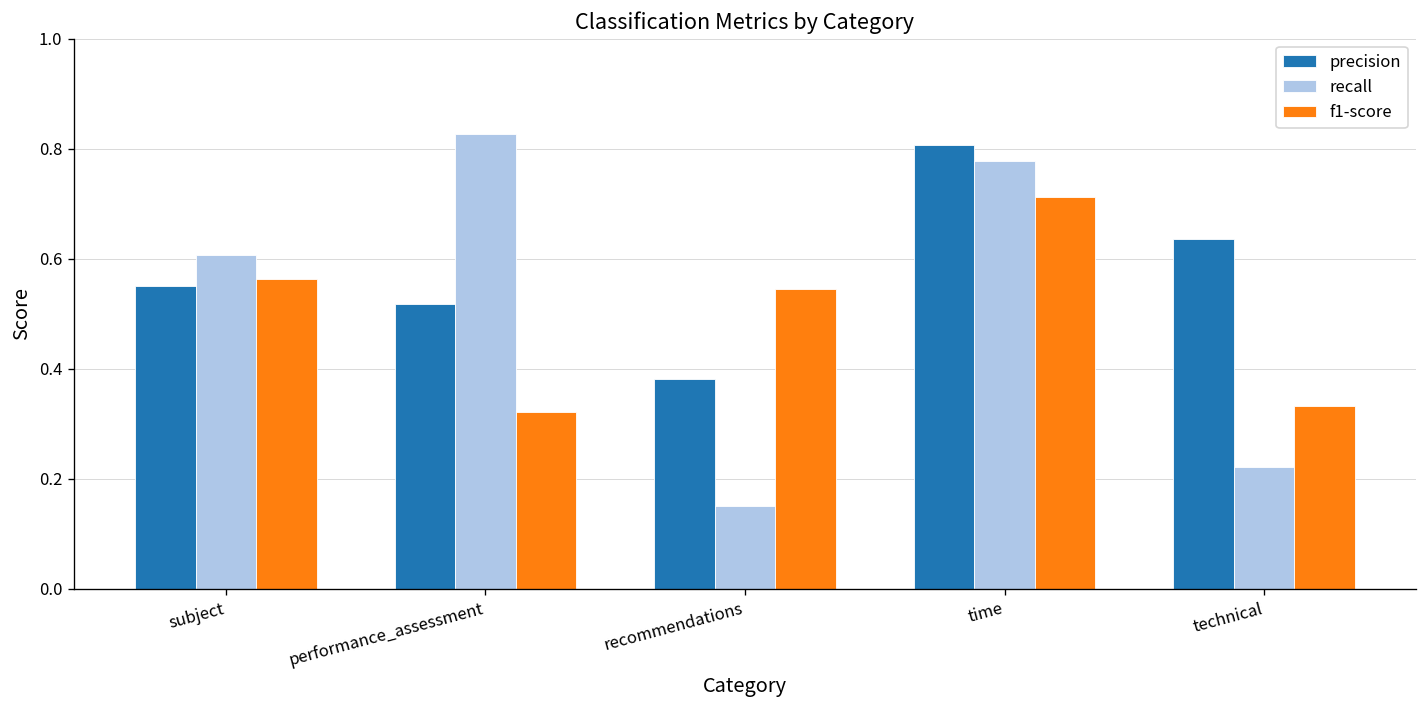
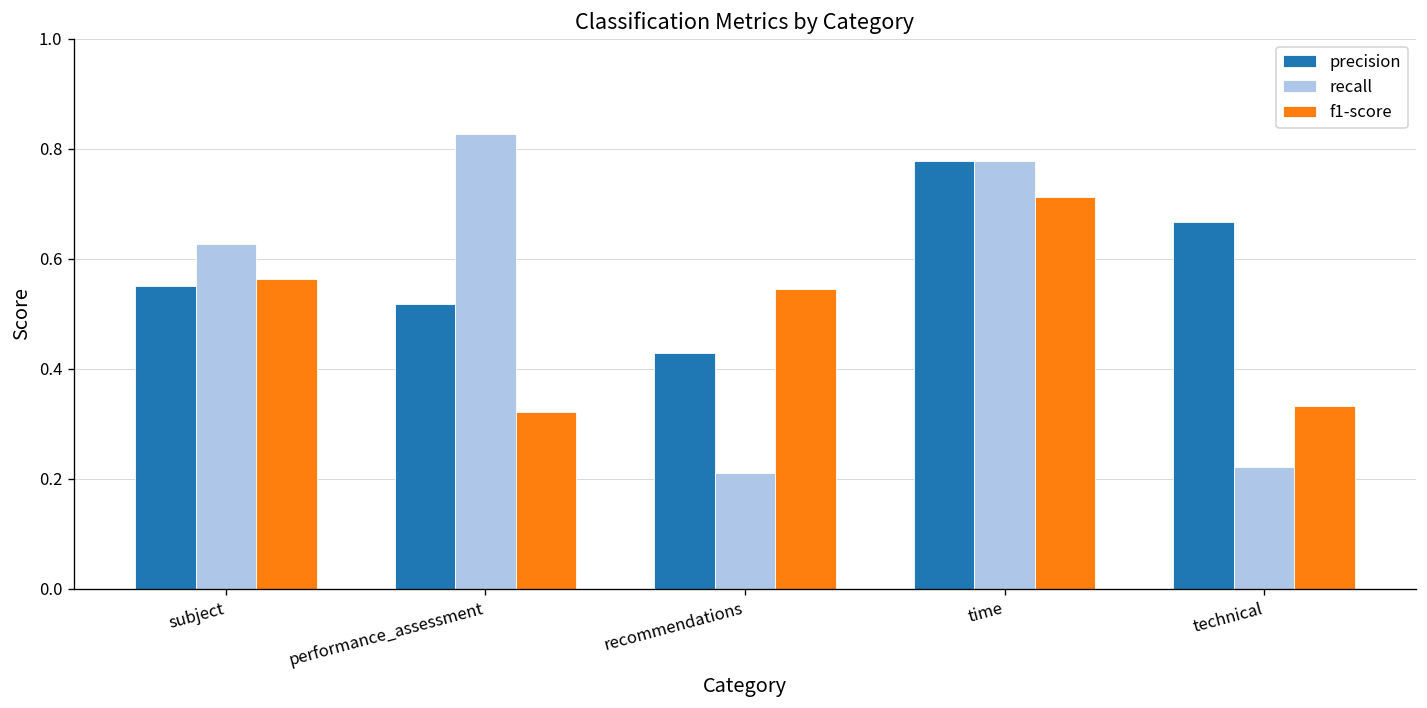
  {
    "precision": {
      "subject": 0.55,
      "performance_assessment": 0.52,
-     "recommendations": 0.38,
-     "time": 0.81,
-     "technical": 0.64
+     "recommendations": 0.43,
+     "time": 0.78,
+     "technical": 0.67
    },
    "recall": {
-     "subject": 0.61,
+     "subject": 0.63,
      "performance_assessment": 0.83,
-     "recommendations": 0.15,
+     "recommendations": 0.21,
      "time": 0.78,
      "technical": 0.22
    },
    "f1-score": {
      "subject": 0.56,
      "performance_assessment": 0.32,
      "recommendations": 0.54,
      "time": 0.71,
      "technical": 0.33
    }
  }
